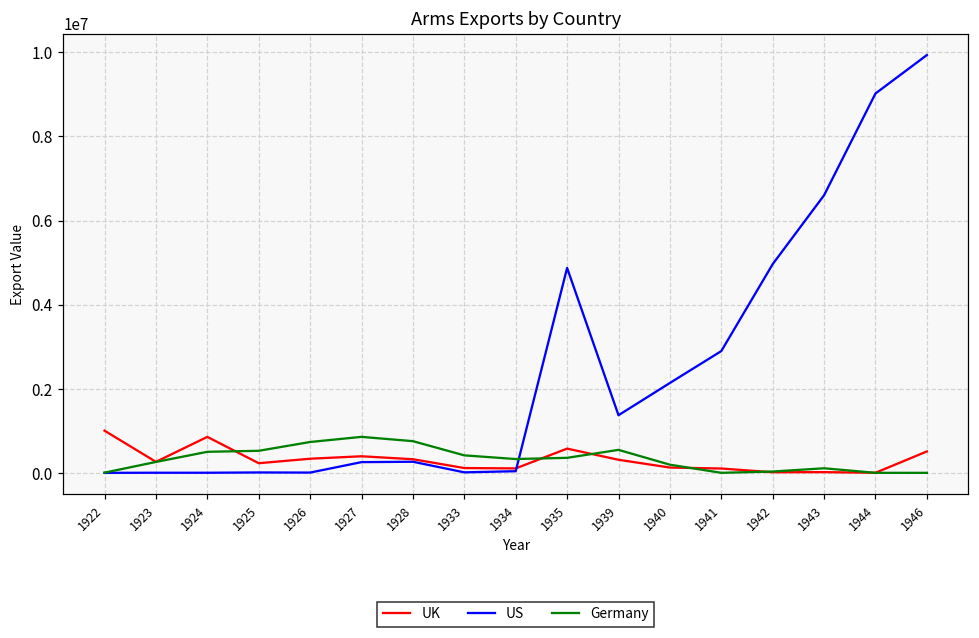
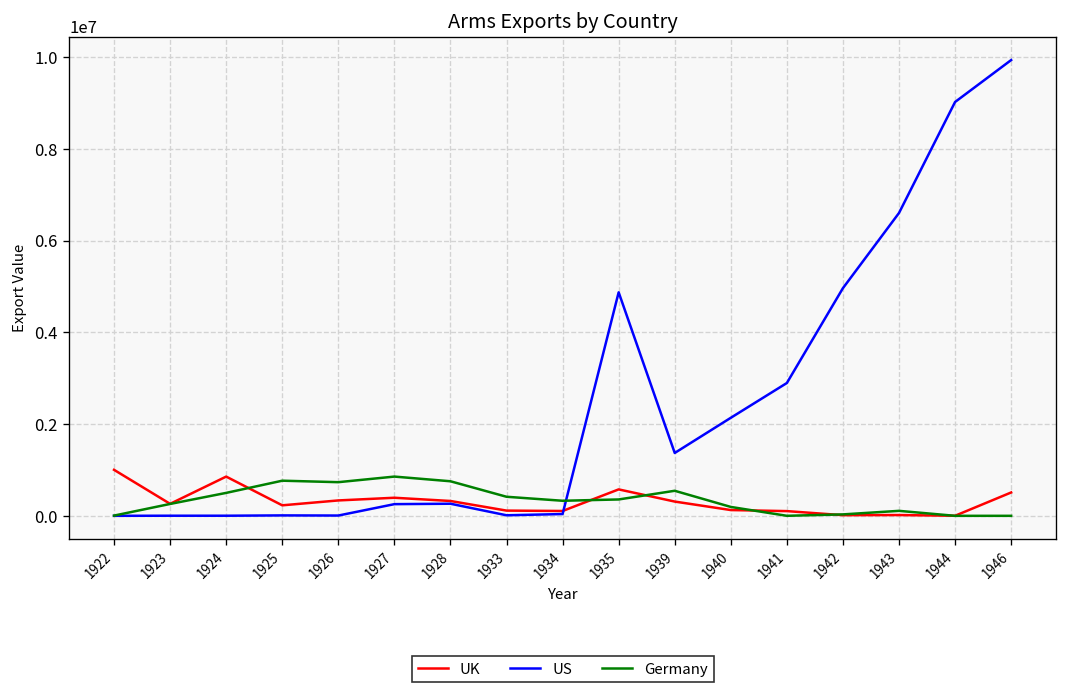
  {
    "UK": {
      "1922": 1000000,
      "1924": 900000,
      "1925": 200000,
      "1926": 300000,
      "1927": 400000,
      "1933": 100000,
      "1935": 600000,
      "1939": 300000,
      "1940": 100000,
      "1941": 100000,
      "1943": 0,
      "1946": 500000
    },
    "US": {
      "1923": 0,
      "1924": 0,
      "1925": 0,
      "1926": 0,
      "1927": 300000,
      "1933": 0,
      "1935": 4900000,
      "1939": 1400000,
      "1940": 2100000,
      "1941": 2900000,
      "1942": 5000000,
      "1943": 6600000,
      "1944": 9000000,
      "1946": 9900000
    },
    "Germany": {
      "1924": 500000,
-     "1925": 500000,
+     "1925": 800000,
      "1926": 700000,
      "1927": 900000,
      "1928": 800000,
      "1933": 400000,
      "1934": 300000,
      "1935": 400000,
      "1939": 500000,
      "1940": 200000,
      "1941": 0,
      "1943": 100000,
      "1946": 0
    }
  }
